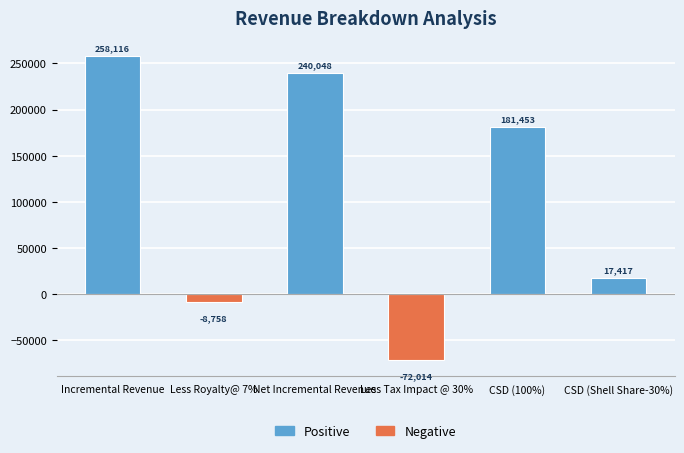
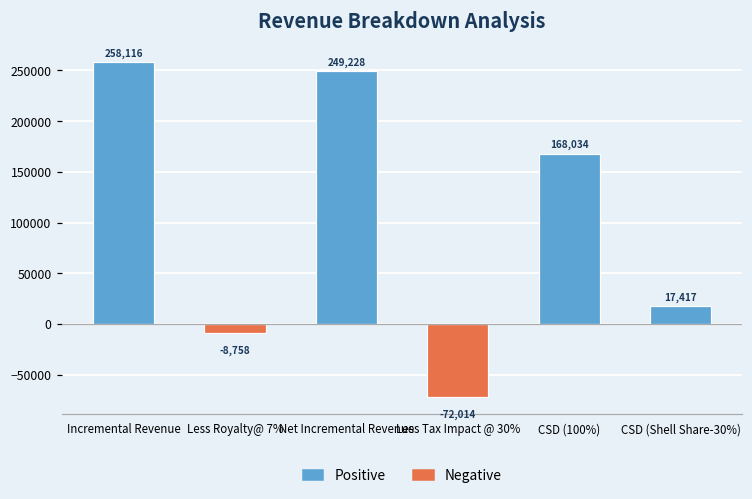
  {
    "Incremental Revenue": "258,116",
    "Less Royalty@ 7%": "-8,758",
-   "Net Incremental Revenue": "240,048",
+   "Net Incremental Revenue": "249,228",
    "Less Tax Impact @ 30%": "-72,014",
-   "CSD (100%)": "181,453",
+   "CSD (100%)": "168,034",
    "CSD (Shell Share-30%)": "17,417"
  }
